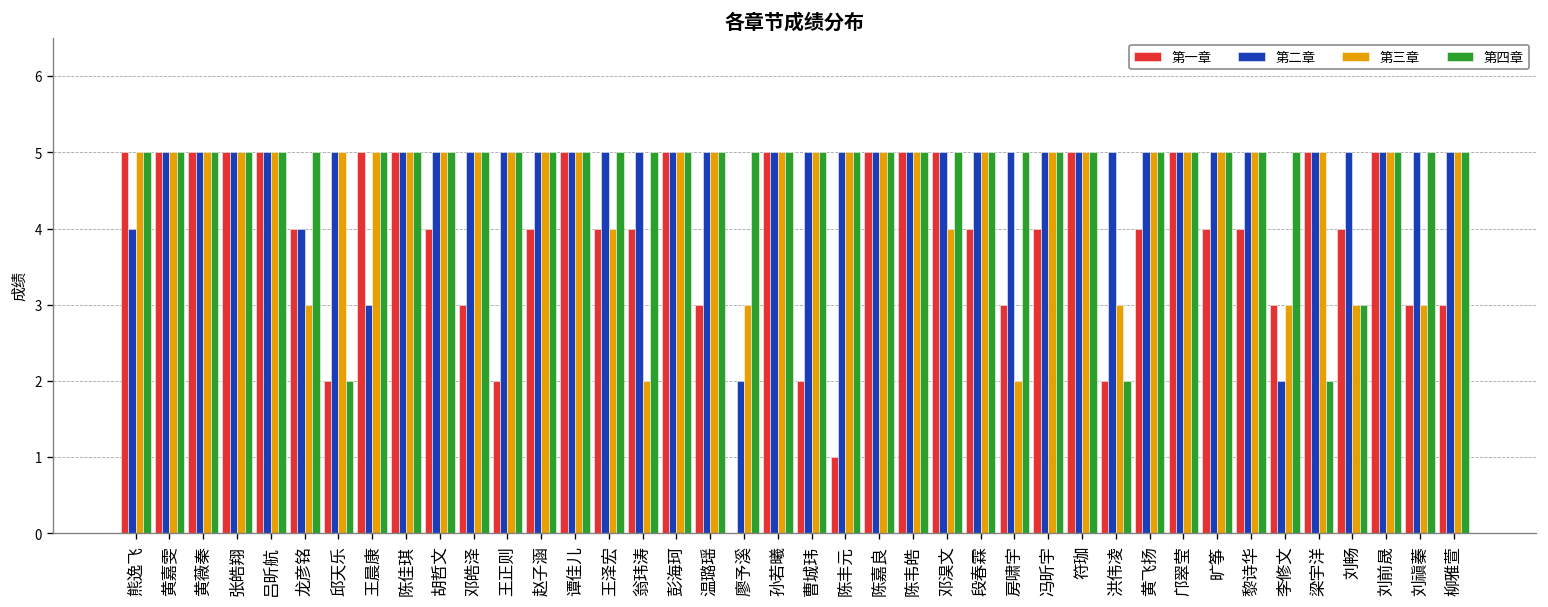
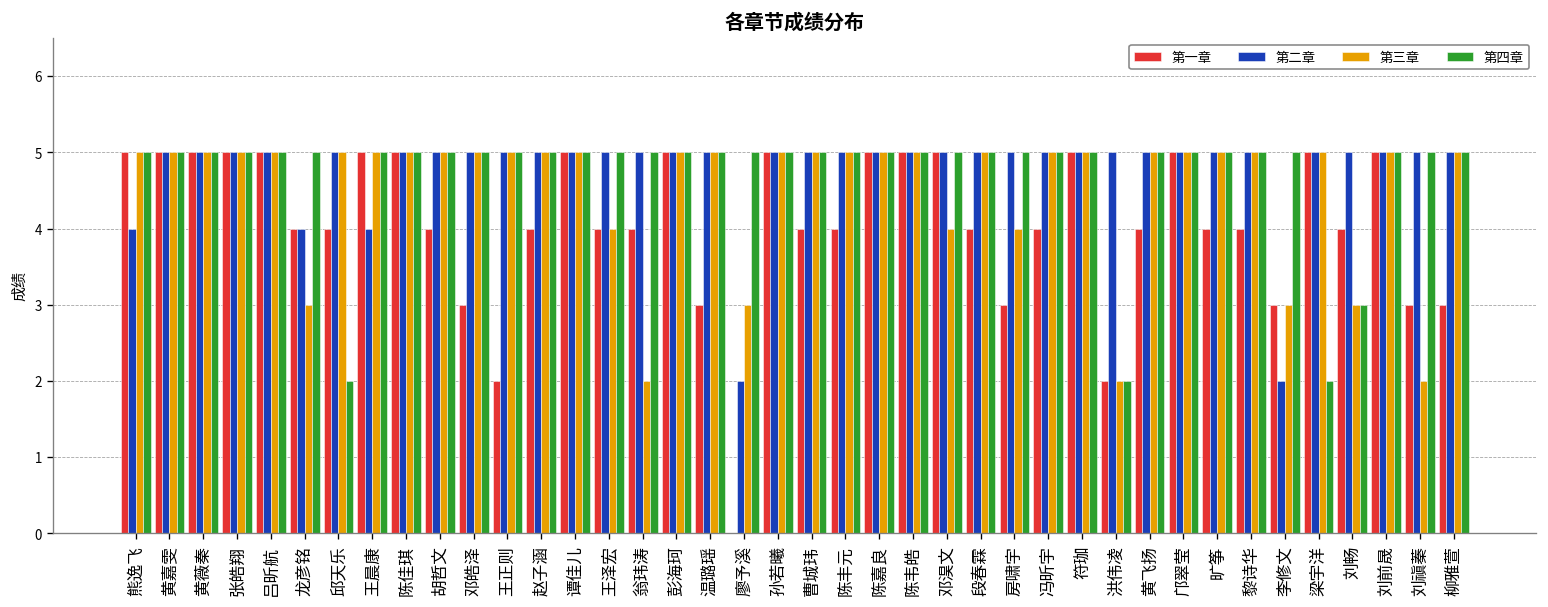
  {
    "第一章": {
      "熊逸飞": 5,
      "黄嘉雯": 5,
      "黄薇秦": 5,
      "张皓翔": 5,
      "吕昕航": 5,
      "龙彦铭": 4,
-     "邱天乐": 2,
+     "邱天乐": 4,
      "王晨康": 5,
      "陈佳琪": 5,
      "胡哲文": 4,
      "邓皓泽": 3,
      "王正则": 2,
      "赵子涵": 4,
      "谭佳儿": 5,
      "王泽宏": 4,
      "翁玮涛": 4,
      "彭海珂": 5,
      "温璐瑶": 3,
      "廖予溪": 0,
      "孙若曦": 5,
-     "曹城玮": 2,
-     "陈丰元": 1,
+     "曹城玮": 4,
+     "陈丰元": 4,
      "陈嘉良": 5,
      "陈韦皓": 5,
      "邓淏文": 5,
      "段春霖": 4,
      "房啸宇": 3,
      "冯昕宇": 4,
      "符珈": 5,
      "洪伟凌": 2,
      "黄飞扬": 4,
      "邝翠莹": 5,
      "旷筝": 4,
      "黎诗华": 4,
      "李修文": 3,
      "梁宇洋": 5,
      "刘畅": 4,
      "刘前晟": 5,
      "刘禛蓁": 3,
      "柳雅萱": 3
    },
    "第二章": {
      "熊逸飞": 4,
      "黄嘉雯": 5,
      "黄薇秦": 5,
      "张皓翔": 5,
      "吕昕航": 5,
      "龙彦铭": 4,
      "邱天乐": 5,
-     "王晨康": 3,
+     "王晨康": 4,
      "陈佳琪": 5,
      "胡哲文": 5,
      "邓皓泽": 5,
      "王正则": 5,
      "赵子涵": 5,
      "谭佳儿": 5,
      "王泽宏": 5,
      "翁玮涛": 5,
      "彭海珂": 5,
      "温璐瑶": 5,
      "廖予溪": 2,
      "孙若曦": 5,
      "曹城玮": 5,
      "陈丰元": 5,
      "陈嘉良": 5,
      "陈韦皓": 5,
      "邓淏文": 5,
      "段春霖": 5,
      "房啸宇": 5,
      "冯昕宇": 5,
      "符珈": 5,
      "洪伟凌": 5,
      "黄飞扬": 5,
      "邝翠莹": 5,
      "旷筝": 5,
      "黎诗华": 5,
      "李修文": 2,
      "梁宇洋": 5,
      "刘畅": 5,
      "刘前晟": 5,
      "刘禛蓁": 5,
      "柳雅萱": 5
    },
    "第三章": {
      "熊逸飞": 5,
      "黄嘉雯": 5,
      "黄薇秦": 5,
      "张皓翔": 5,
      "吕昕航": 5,
      "龙彦铭": 3,
      "邱天乐": 5,
      "王晨康": 5,
      "陈佳琪": 5,
      "胡哲文": 5,
      "邓皓泽": 5,
      "王正则": 5,
      "赵子涵": 5,
      "谭佳儿": 5,
      "王泽宏": 4,
      "翁玮涛": 2,
      "彭海珂": 5,
      "温璐瑶": 5,
      "廖予溪": 3,
      "孙若曦": 5,
      "曹城玮": 5,
      "陈丰元": 5,
      "陈嘉良": 5,
      "陈韦皓": 5,
      "邓淏文": 4,
      "段春霖": 5,
-     "房啸宇": 2,
+     "房啸宇": 4,
      "冯昕宇": 5,
      "符珈": 5,
-     "洪伟凌": 3,
+     "洪伟凌": 2,
      "黄飞扬": 5,
      "邝翠莹": 5,
      "旷筝": 5,
      "黎诗华": 5,
      "李修文": 3,
      "梁宇洋": 5,
      "刘畅": 3,
      "刘前晟": 5,
-     "刘禛蓁": 3,
+     "刘禛蓁": 2,
      "柳雅萱": 5
    },
    "第四章": {
      "熊逸飞": 5,
      "黄嘉雯": 5,
      "黄薇秦": 5,
      "张皓翔": 5,
      "吕昕航": 5,
      "龙彦铭": 5,
      "邱天乐": 2,
      "王晨康": 5,
      "陈佳琪": 5,
      "胡哲文": 5,
      "邓皓泽": 5,
      "王正则": 5,
      "赵子涵": 5,
      "谭佳儿": 5,
      "王泽宏": 5,
      "翁玮涛": 5,
      "彭海珂": 5,
      "温璐瑶": 5,
      "廖予溪": 5,
      "孙若曦": 5,
      "曹城玮": 5,
      "陈丰元": 5,
      "陈嘉良": 5,
      "陈韦皓": 5,
      "邓淏文": 5,
      "段春霖": 5,
      "房啸宇": 5,
      "冯昕宇": 5,
      "符珈": 5,
      "洪伟凌": 2,
      "黄飞扬": 5,
      "邝翠莹": 5,
      "旷筝": 5,
      "黎诗华": 5,
      "李修文": 5,
      "梁宇洋": 2,
      "刘畅": 3,
      "刘前晟": 5,
      "刘禛蓁": 5,
      "柳雅萱": 5
    }
  }
